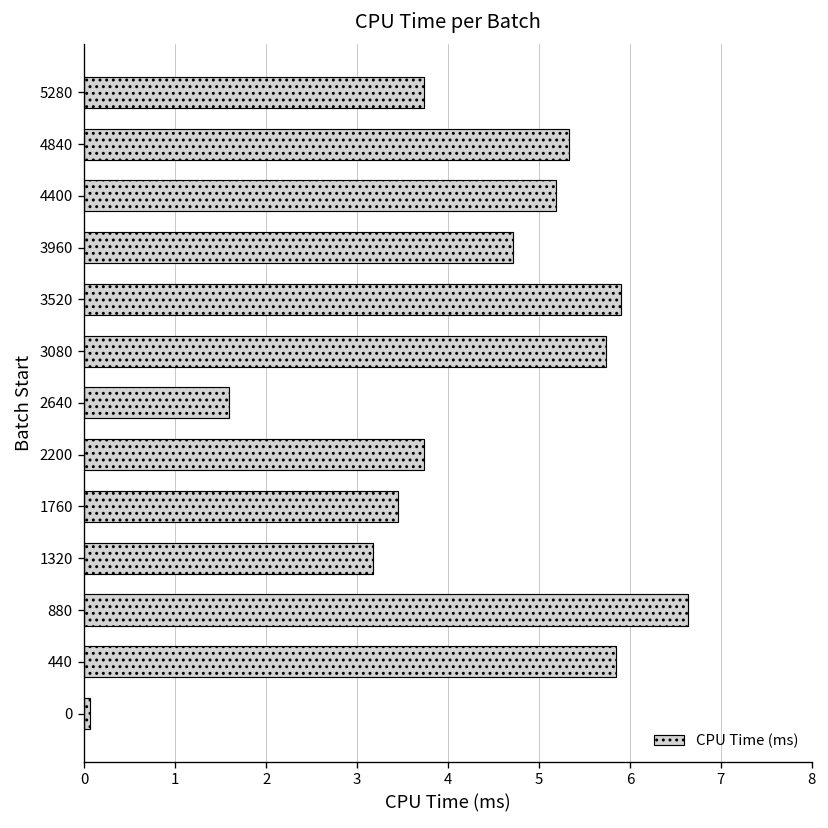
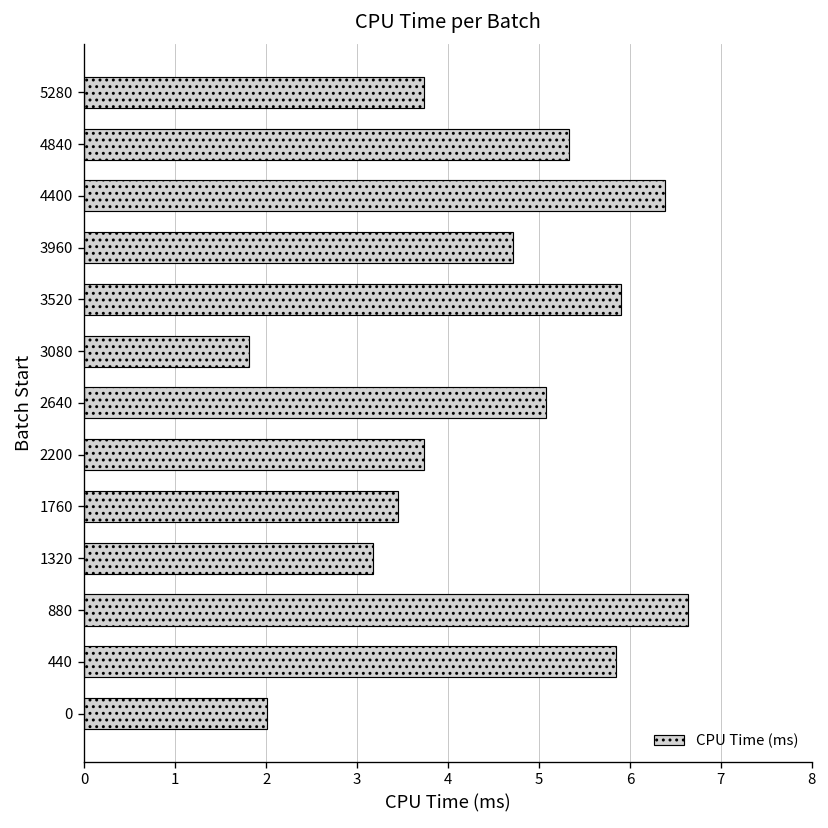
  {
    "5280": 3.7,
    "4840": 5.3,
-   "4400": 5.2,
+   "4400": 6.4,
    "3960": 4.7,
    "3520": 5.9,
-   "3080": 5.7,
-   "2640": 1.6,
+   "3080": 1.8,
+   "2640": 5.1,
    "2200": 3.7,
    "1760": 3.5,
    "1320": 3.2,
    "880": 6.6,
    "440": 5.8,
-   "0": 0.1
+   "0": 2.0
  }
